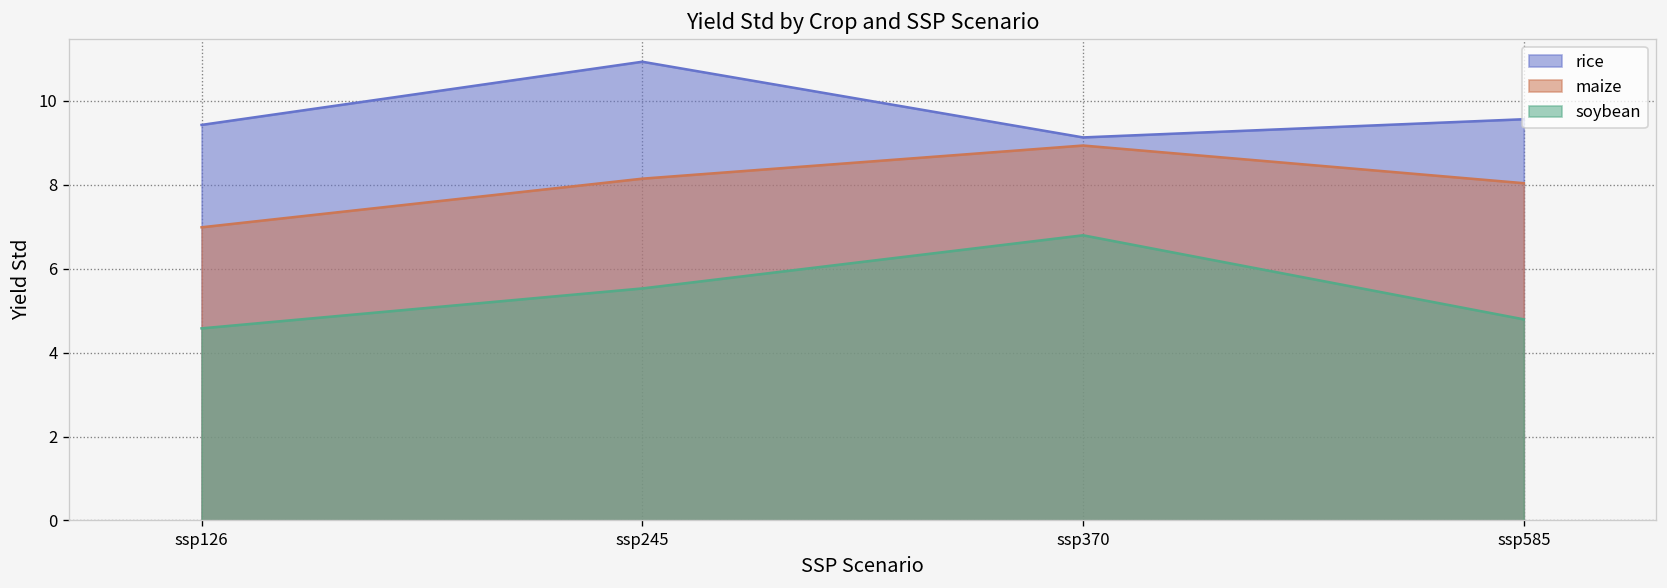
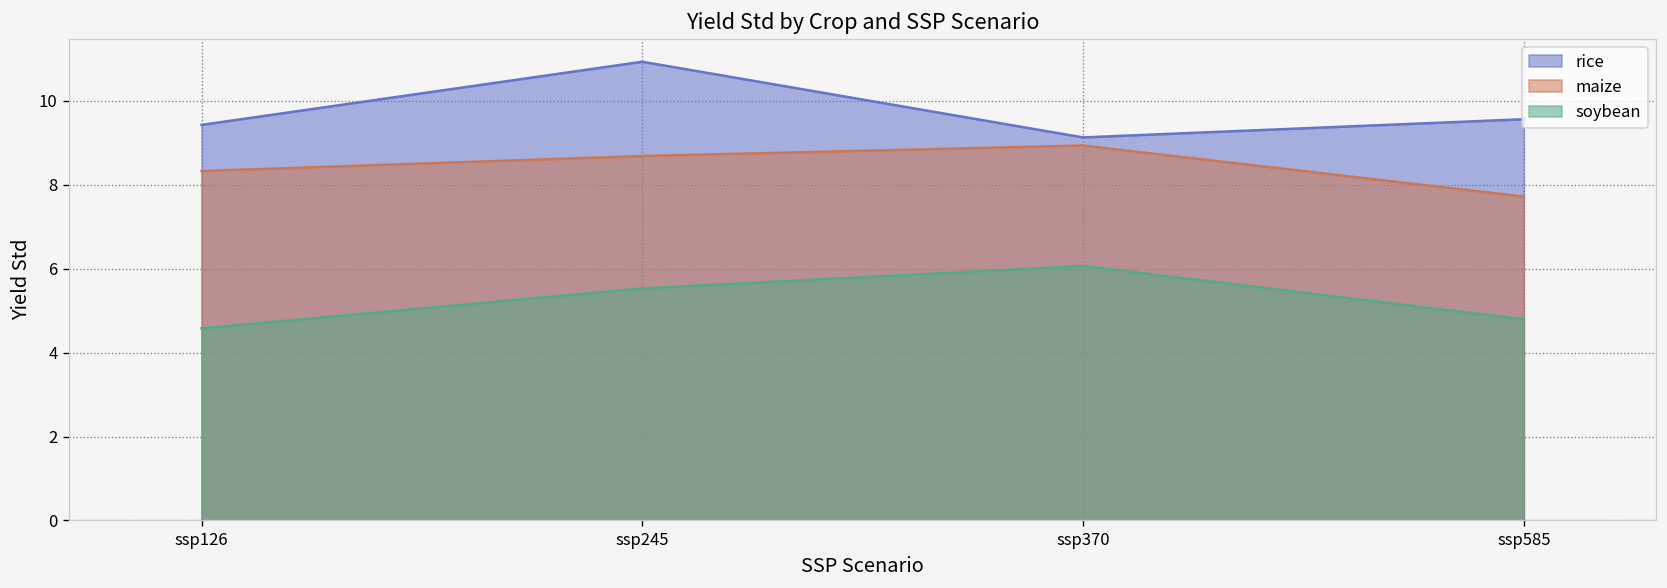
  {
    "rice": {
      "ssp126": 9.4,
      "ssp245": 10.9,
      "ssp370": 9.1
    },
    "maize": {
-     "ssp126": 7.0,
-     "ssp245": 8.1,
+     "ssp126": 8.3,
+     "ssp245": 8.7,
      "ssp370": 8.9,
-     "ssp585": 8.0
+     "ssp585": 7.7
    },
    "soybean": {
      "ssp126": 4.6,
      "ssp245": 5.5,
-     "ssp370": 6.8,
+     "ssp370": 6.1,
      "ssp585": 4.8
    }
  }
